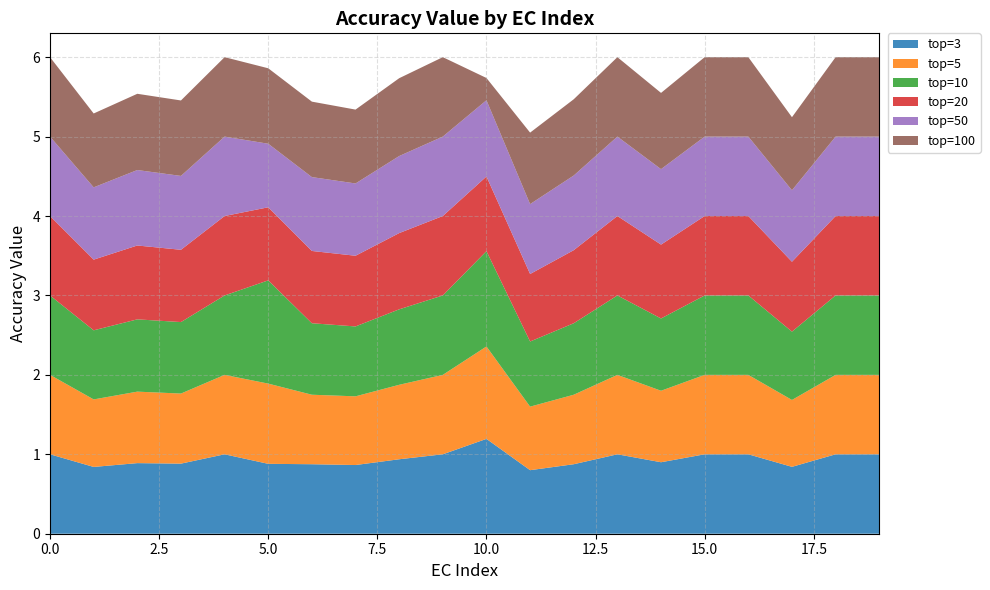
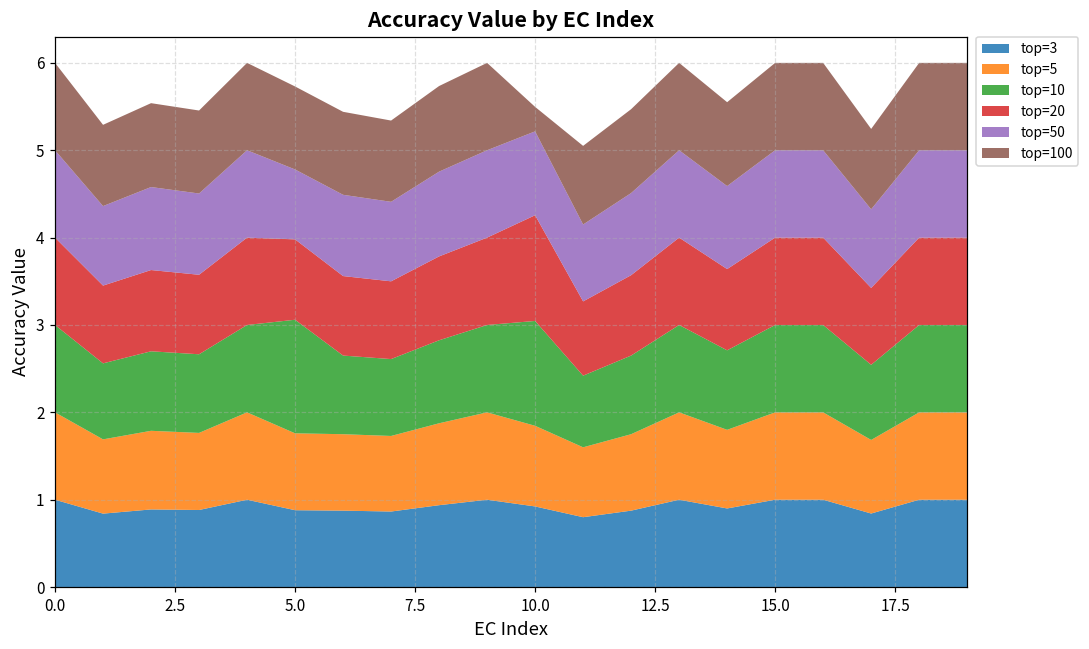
  {
    "top=3": {
      "0.0": 1.0,
      "5.0": 0.9,
-     "10.0": 1.2,
+     "10.0": 0.9,
      "15.0": 1.0
    },
    "top=5": {
      "0.0": 1.0,
-     "5.0": 1.0,
-     "10.0": 1.2,
+     "5.0": 0.9,
+     "10.0": 0.9,
      "15.0": 1.0
    },
    "top=10": {
      "0.0": 1.0,
      "5.0": 1.3,
      "10.0": 1.2,
      "15.0": 1.0
    },
    "top=20": {
      "0.0": 1.0,
      "5.0": 0.9,
-     "10.0": 0.9,
+     "10.0": 1.2,
      "15.0": 1.0
    },
    "top=50": {
      "0.0": 1.0,
      "5.0": 0.8,
      "10.0": 1.0,
      "15.0": 1.0
    },
    "top=100": {
      "0.0": 1.0,
      "5.0": 1.0,
      "10.0": 0.3,
      "15.0": 1.0
    }
  }
